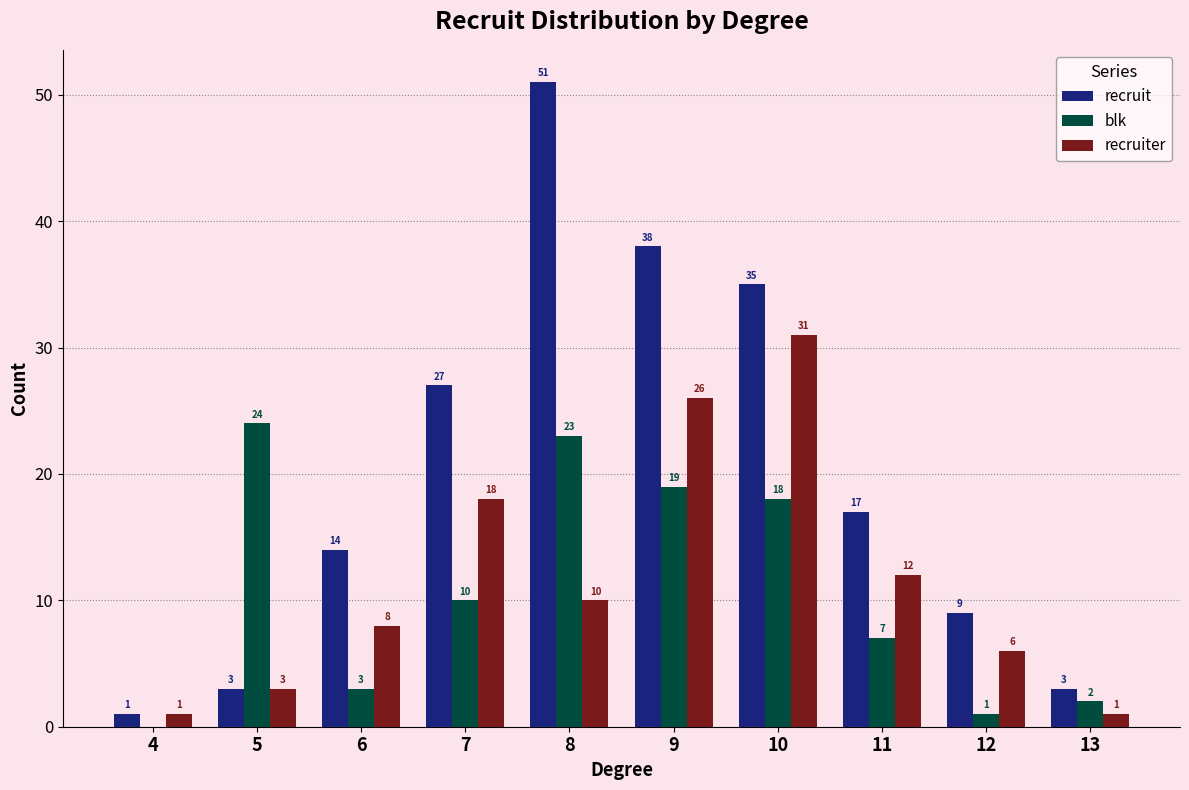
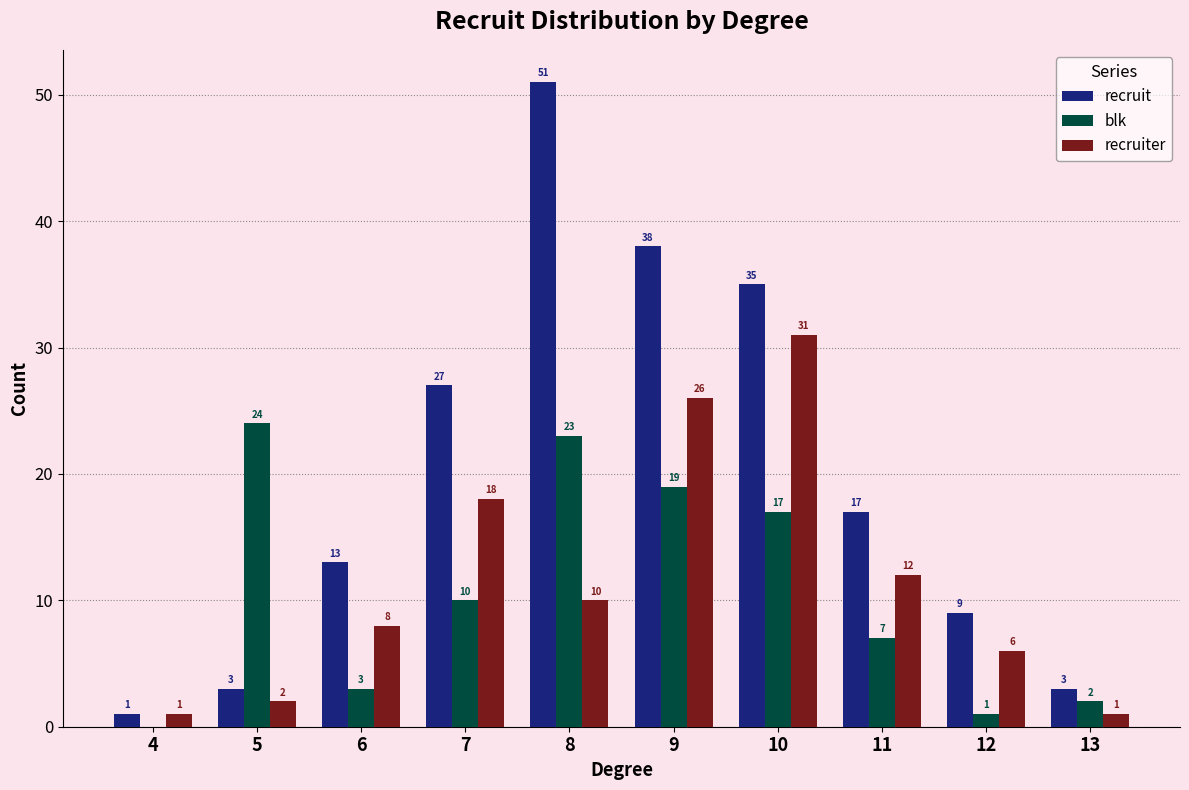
  {
    "recruit": {
      "4": 1,
      "5": 3,
-     "6": 14,
+     "6": 13,
      "7": 27,
      "8": 51,
      "9": 38,
      "10": 35,
      "11": 17,
      "12": 9,
      "13": 3
    },
    "blk": {
      "5": 24,
      "6": 3,
      "7": 10,
      "8": 23,
      "9": 19,
-     "10": 18,
+     "10": 17,
      "11": 7,
      "12": 1,
      "13": 2
    },
    "recruiter": {
      "4": 1,
-     "5": 3,
+     "5": 2,
      "6": 8,
      "7": 18,
      "8": 10,
      "9": 26,
      "10": 31,
      "11": 12,
      "12": 6,
      "13": 1
    }
  }
